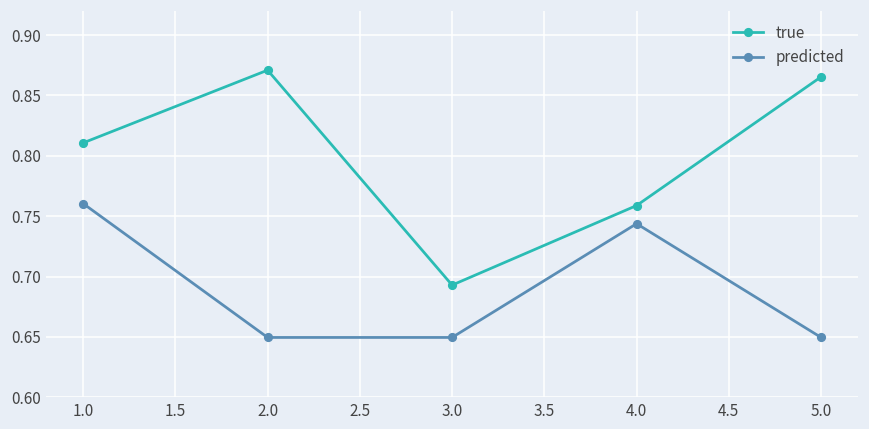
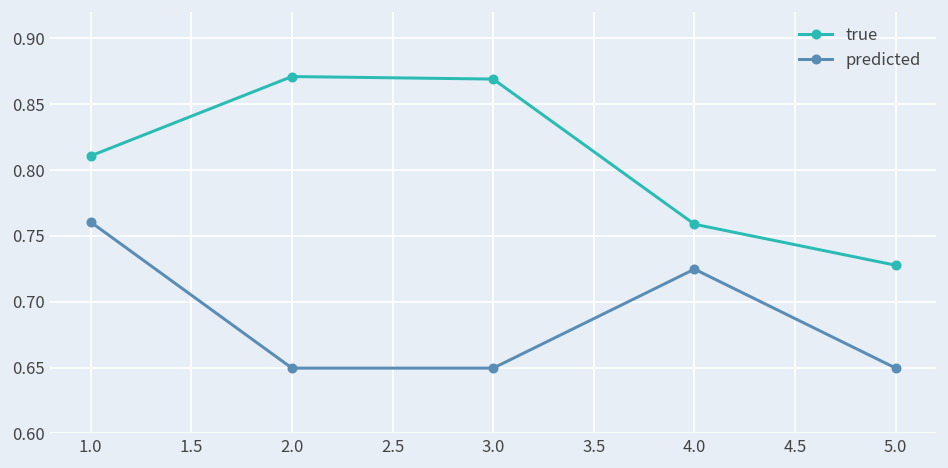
  {
    "true": {
      "1.0": 0.811,
      "2.0": 0.871,
-     "3.0": 0.693,
+     "3.0": 0.869,
      "4.0": 0.759,
-     "5.0": 0.865
+     "5.0": 0.728
    },
    "predicted": {
      "1.0": 0.761,
      "2.0": 0.650,
      "3.0": 0.650,
-     "4.0": 0.744,
+     "4.0": 0.725,
      "5.0": 0.650
    }
  }
